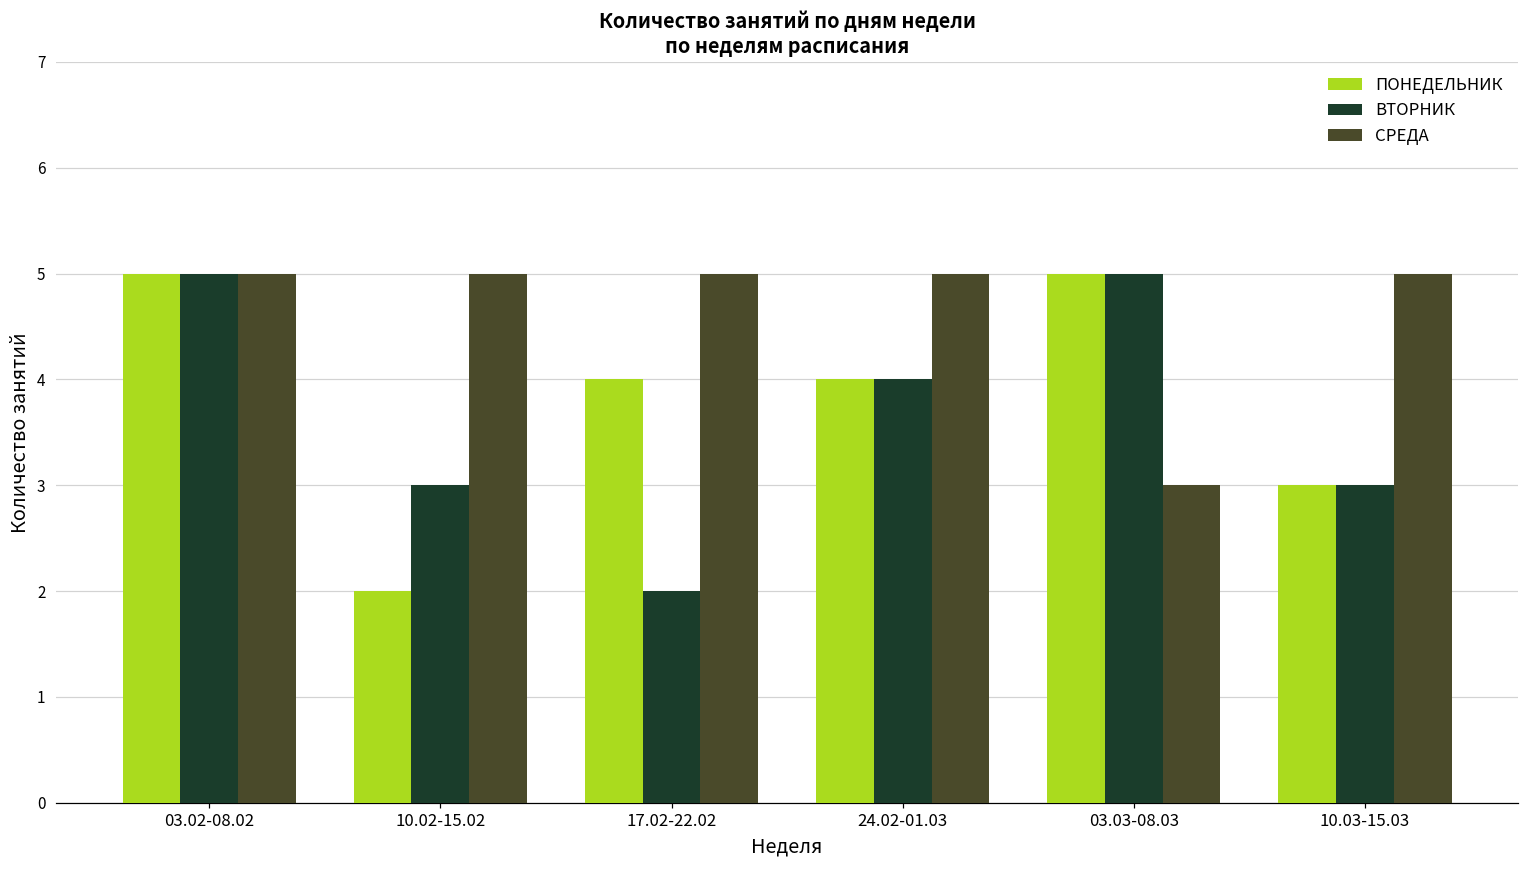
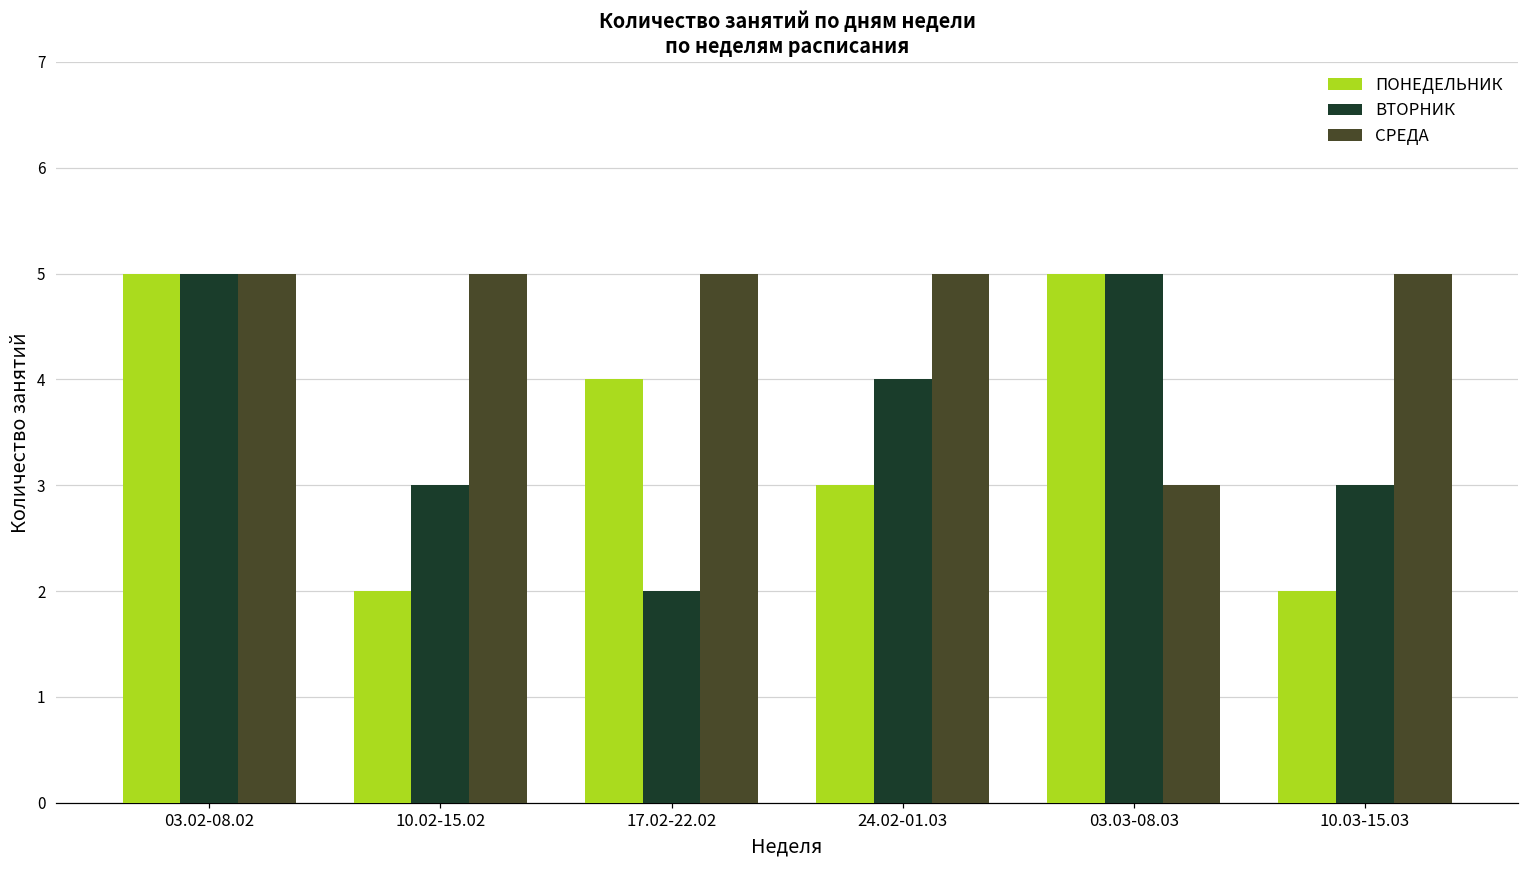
  {
    "ПОНЕДЕЛЬНИК": {
      "03.02-08.02": 5,
      "10.02-15.02": 2,
      "17.02-22.02": 4,
-     "24.02-01.03": 4,
+     "24.02-01.03": 3,
      "03.03-08.03": 5,
-     "10.03-15.03": 3
+     "10.03-15.03": 2
    }
  }
